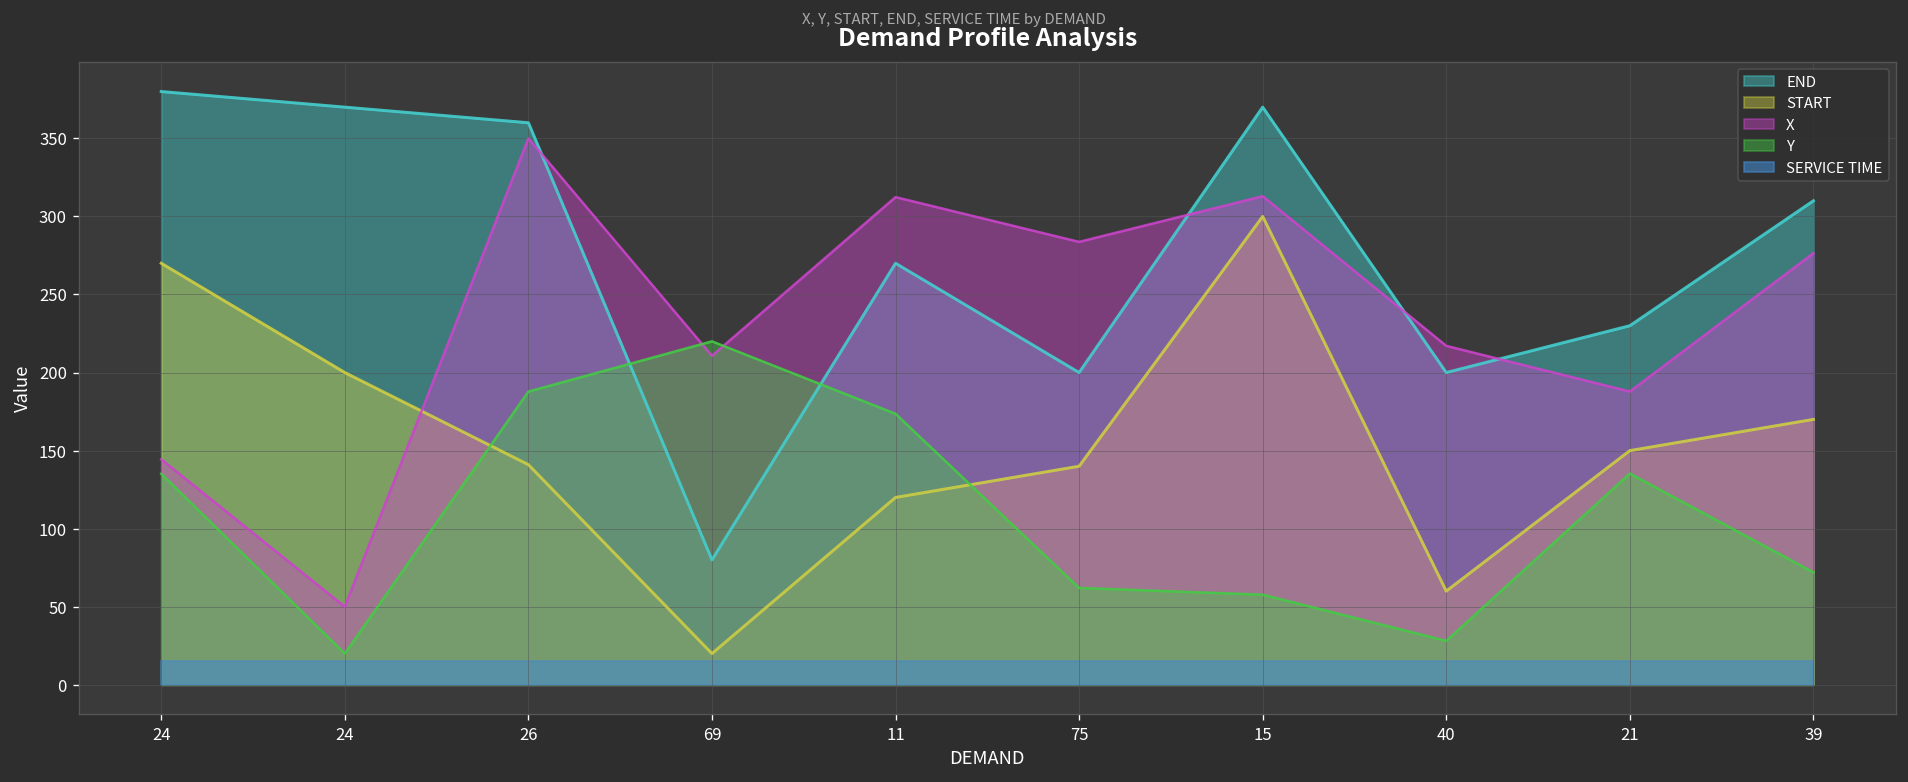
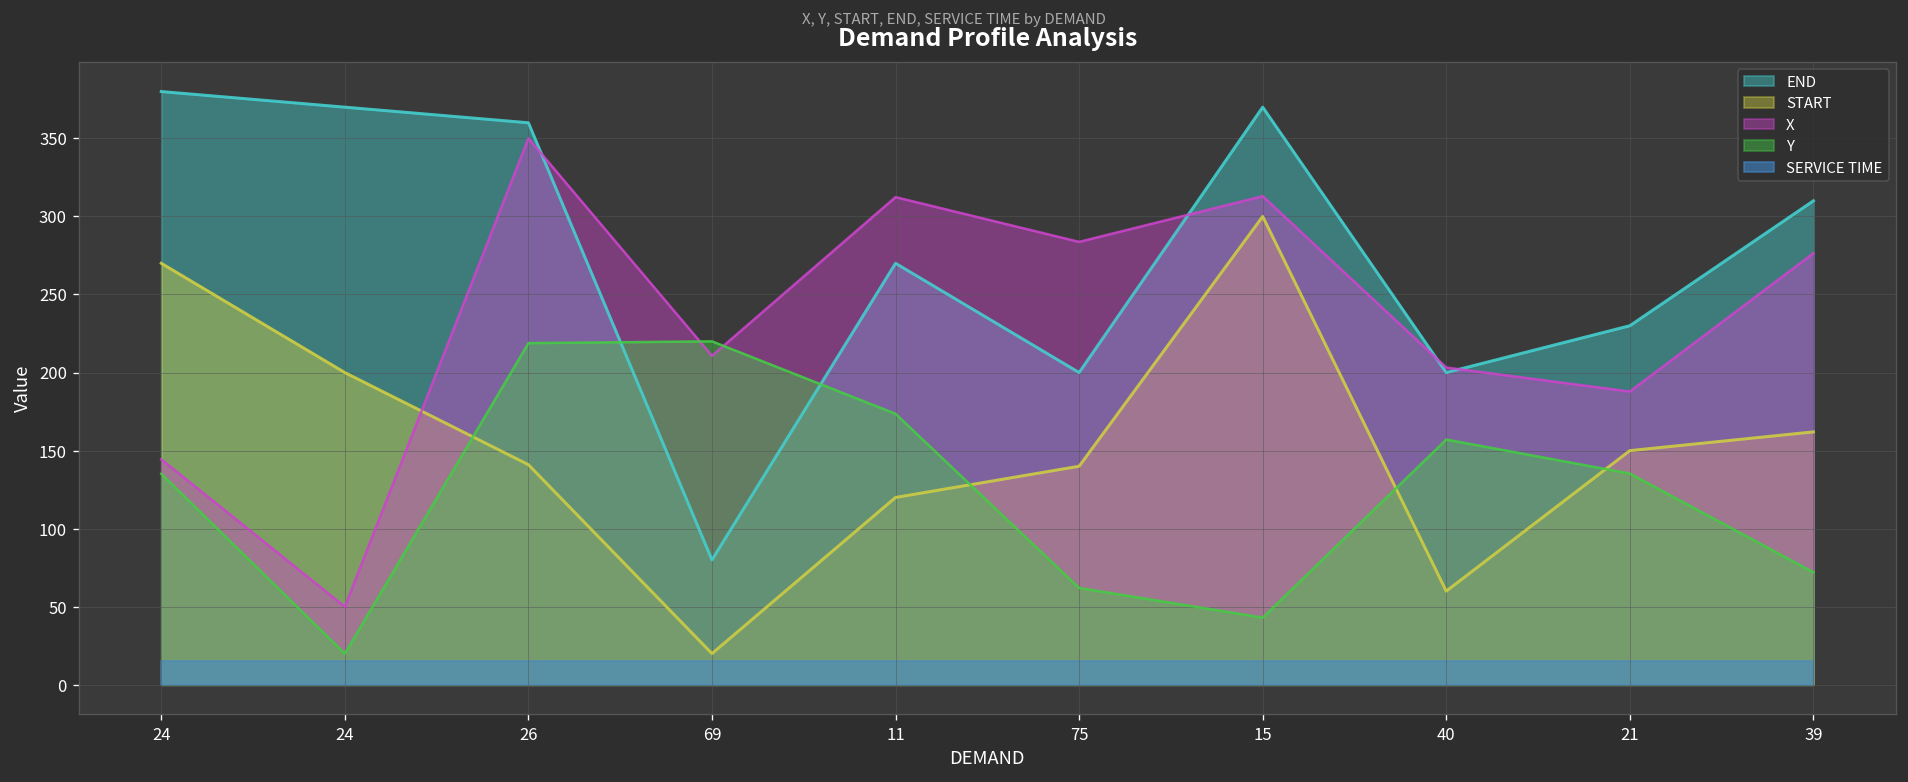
  {
    "START": {
      "26": 141,
      "69": 20,
      "11": 120,
      "75": 140,
      "15": 300,
      "40": 60,
      "21": 150,
-     "39": 170
+     "39": 162
    },
    "X": {
      "26": 350,
      "69": 211,
      "11": 312,
      "75": 284,
      "15": 313,
-     "40": 217,
+     "40": 203,
      "21": 188,
      "39": 276
    },
    "Y": {
-     "26": 188,
+     "26": 219,
      "69": 220,
      "11": 174,
      "75": 62,
-     "15": 58,
-     "40": 28,
+     "15": 43,
+     "40": 157,
      "21": 135,
      "39": 72
    }
  }
